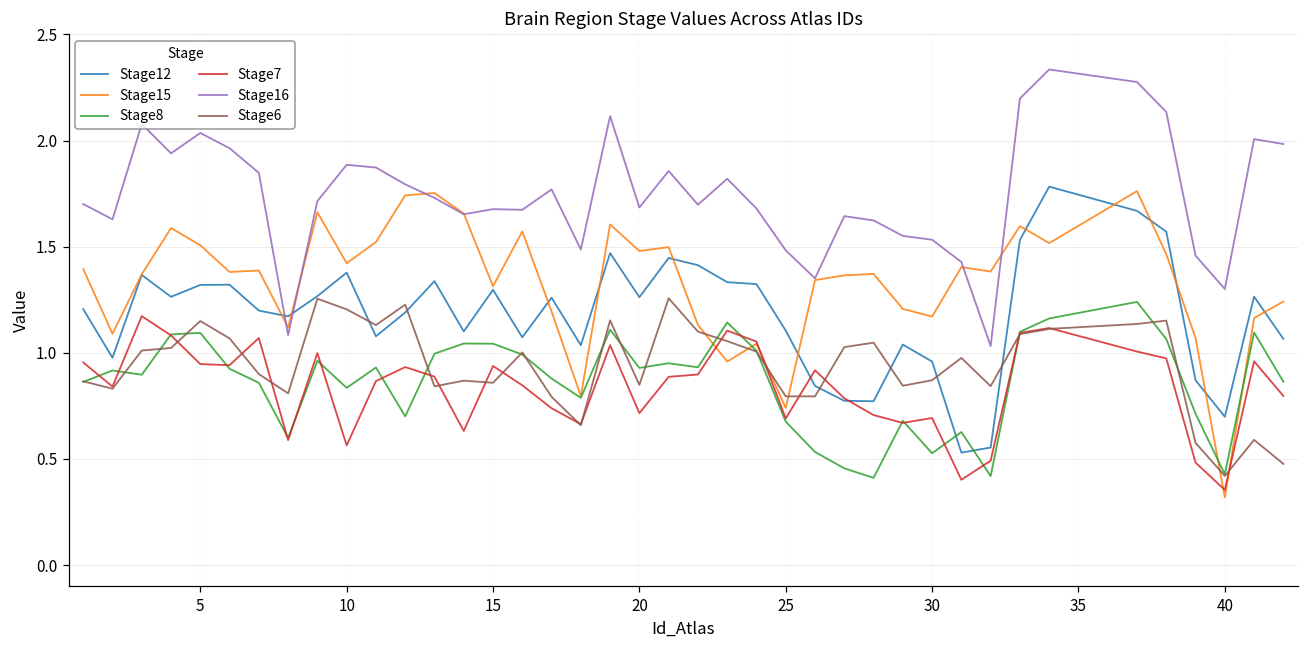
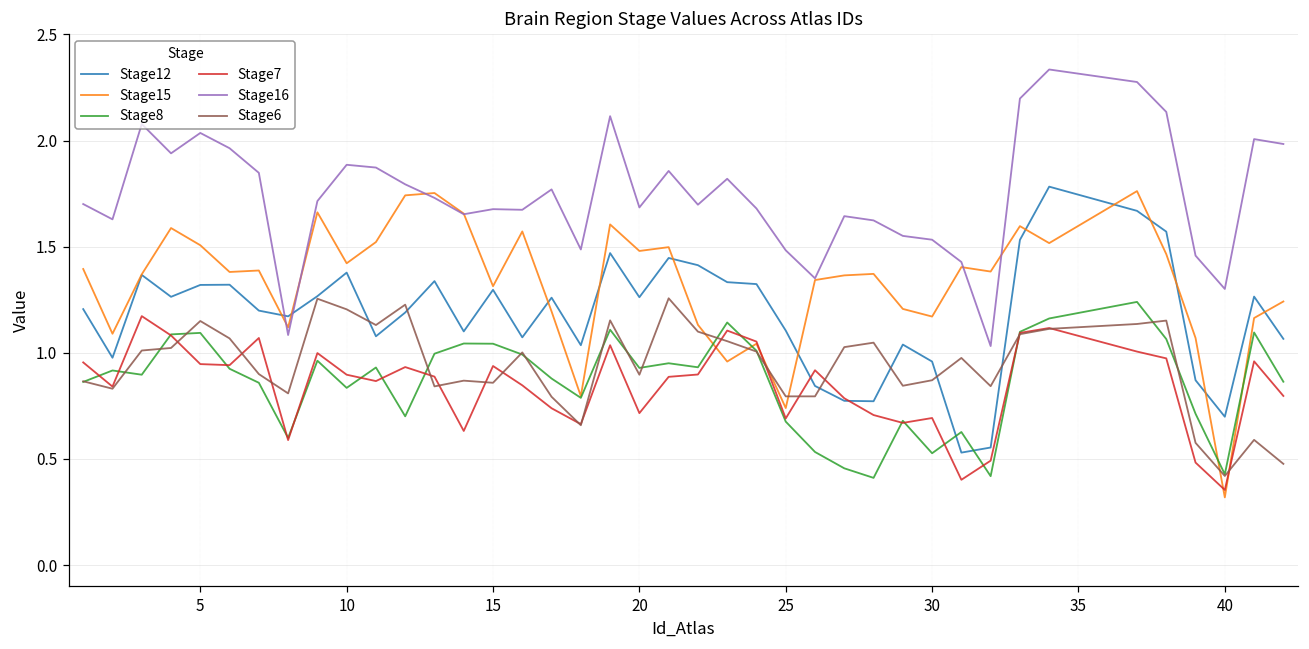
  {
    "Stage12": {
      "5": 1.32,
      "10": 1.38,
      "15": 1.30,
      "20": 1.26,
      "25": 1.11,
      "30": 0.96,
      "40": 0.70
    },
    "Stage15": {
      "5": 1.51,
      "10": 1.42,
      "15": 1.31,
      "20": 1.48,
      "25": 0.74,
      "30": 1.17,
      "40": 0.32
    },
    "Stage8": {
      "5": 1.09,
      "10": 0.84,
      "15": 1.04,
      "20": 0.93,
      "25": 0.68,
      "30": 0.53
    },
    "Stage7": {
      "5": 0.95,
-     "10": 0.56,
+     "10": 0.90,
      "15": 0.94,
      "20": 0.72,
      "25": 0.69,
      "30": 0.69,
      "40": 0.35
    },
    "Stage16": {
      "5": 2.04,
      "10": 1.89,
      "15": 1.68,
      "20": 1.69,
      "25": 1.48,
      "30": 1.53,
      "40": 1.30
    },
    "Stage6": {
      "5": 1.15,
      "10": 1.21,
      "15": 0.86,
-     "20": 0.85,
+     "20": 0.90,
      "25": 0.80,
      "30": 0.87
    }
  }
